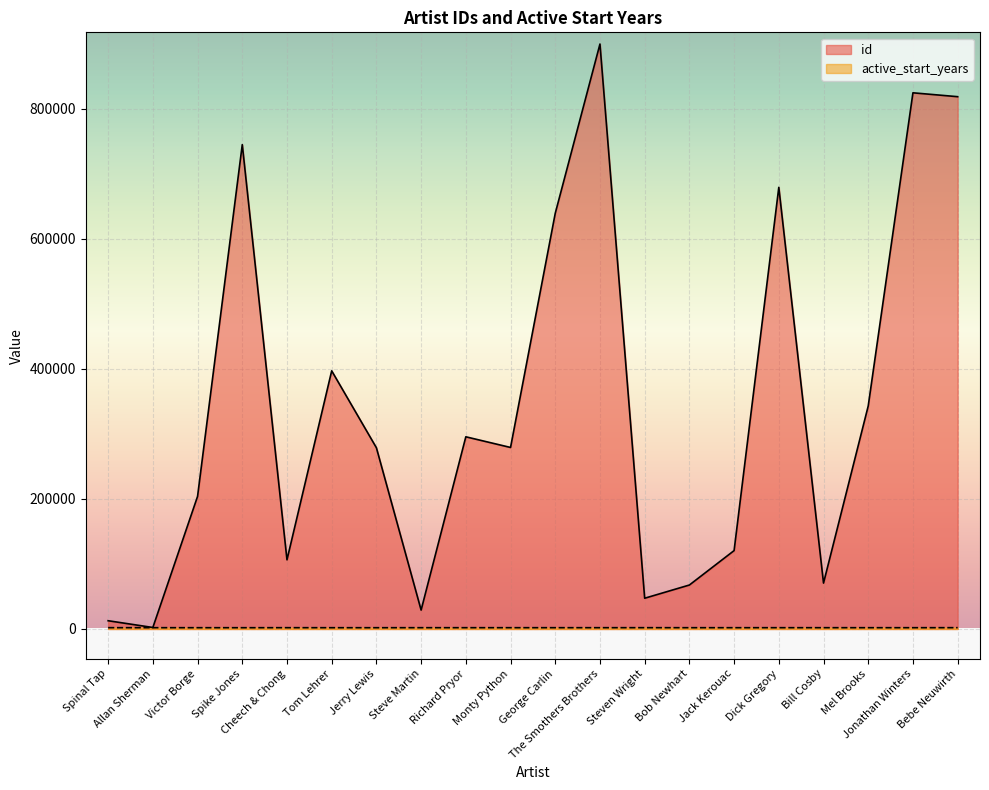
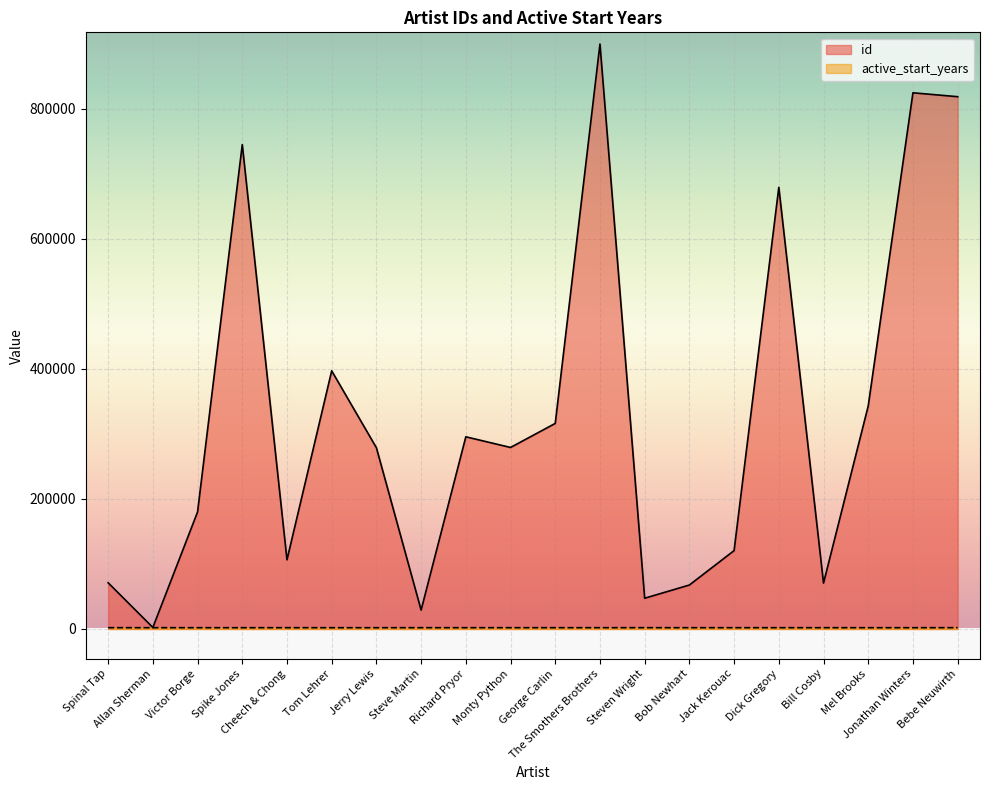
  {
    "id": {
-     "Spinal Tap": 10000,
-     "Victor Borge": 200000,
+     "Spinal Tap": 70000,
+     "Victor Borge": 180000,
      "Spike Jones": 740000,
      "Cheech & Chong": 110000,
      "Tom Lehrer": 400000,
      "Jerry Lewis": 280000,
      "Steve Martin": 30000,
      "Richard Pryor": 300000,
      "Monty Python": 280000,
-     "George Carlin": 640000,
+     "George Carlin": 320000,
      "The Smothers Brothers": 900000,
      "Steven Wright": 50000,
      "Bob Newhart": 70000,
      "Jack Kerouac": 120000,
      "Dick Gregory": 680000,
      "Bill Cosby": 70000,
      "Mel Brooks": 340000,
      "Jonathan Winters": 820000,
      "Bebe Neuwirth": 820000
    },
    "active_start_years": {
      "Spinal Tap": 0,
      "Victor Borge": 0,
      "Spike Jones": 0,
      "Cheech & Chong": 0,
      "Tom Lehrer": 0,
      "Jerry Lewis": 0,
      "Steve Martin": 0,
      "Richard Pryor": 0,
      "Monty Python": 0,
      "George Carlin": 0,
      "The Smothers Brothers": 0,
      "Steven Wright": 0,
      "Bob Newhart": 0,
      "Jack Kerouac": 0,
      "Dick Gregory": 0,
      "Bill Cosby": 0,
      "Mel Brooks": 0,
      "Jonathan Winters": 0,
      "Bebe Neuwirth": 0
    }
  }
